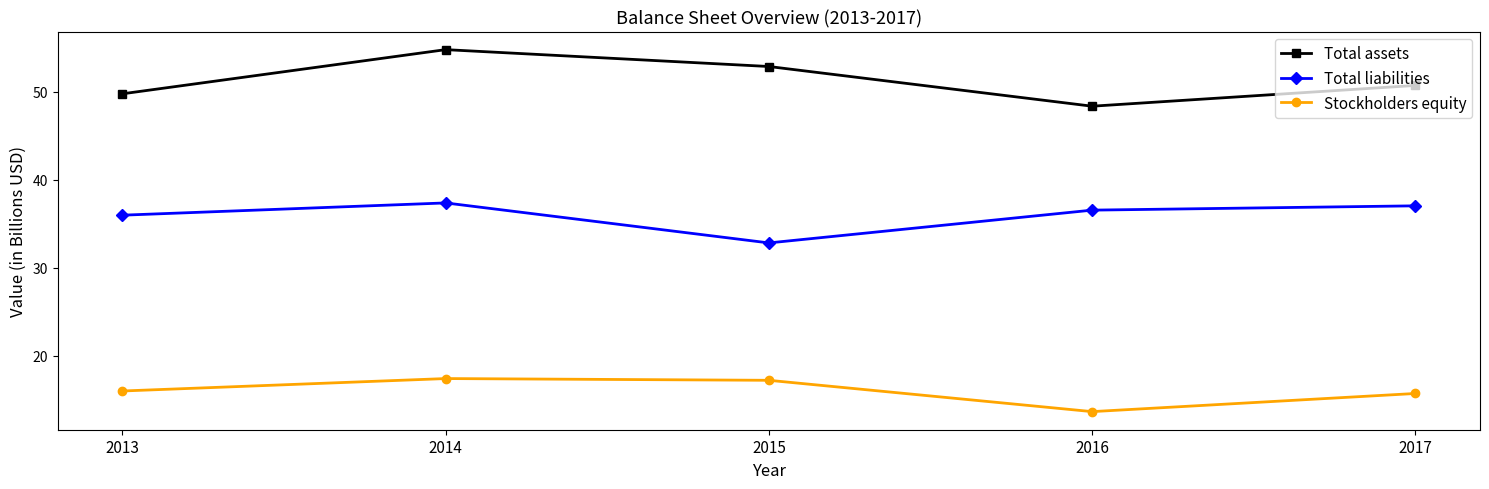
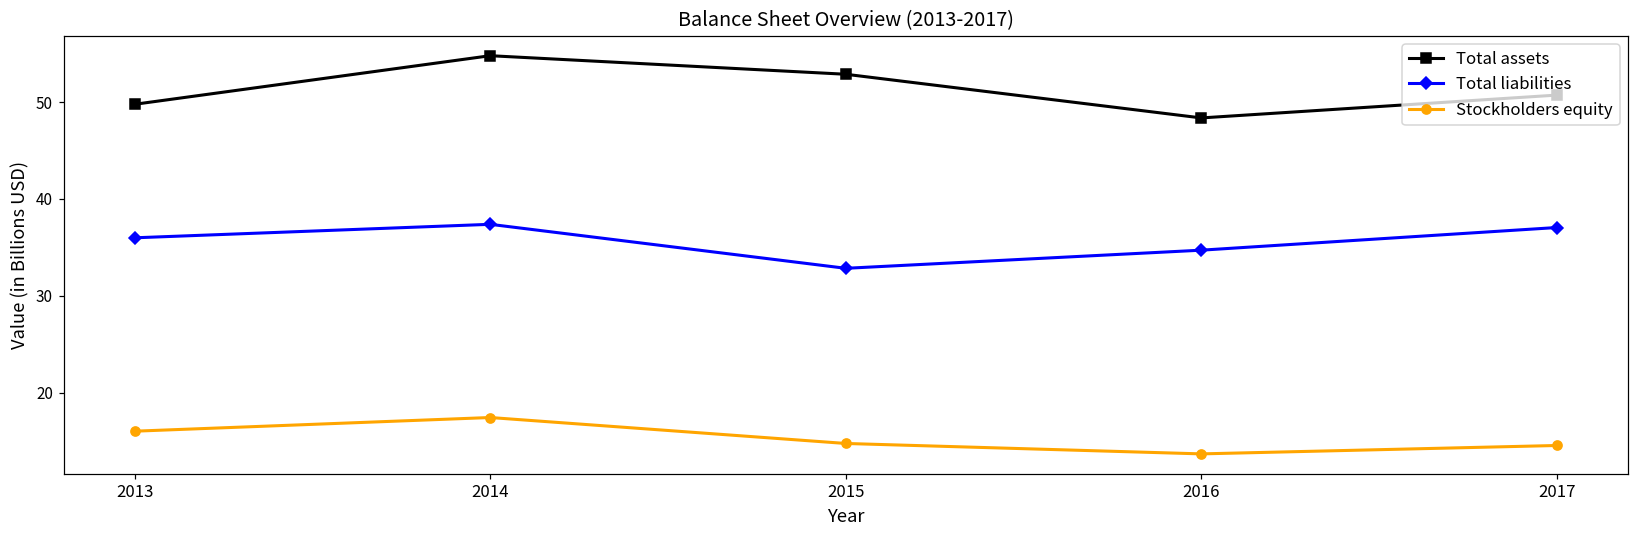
  {
    "Total assets": {
      "2013": 50,
      "2014": 55,
      "2015": 53,
      "2016": 48
    },
    "Total liabilities": {
      "2013": 36,
      "2014": 37,
      "2015": 33,
-     "2016": 37,
+     "2016": 35,
      "2017": 37
    },
    "Stockholders equity": {
      "2013": 16,
      "2014": 17,
-     "2015": 17,
+     "2015": 15,
      "2016": 14,
-     "2017": 16
+     "2017": 15
    }
  }
